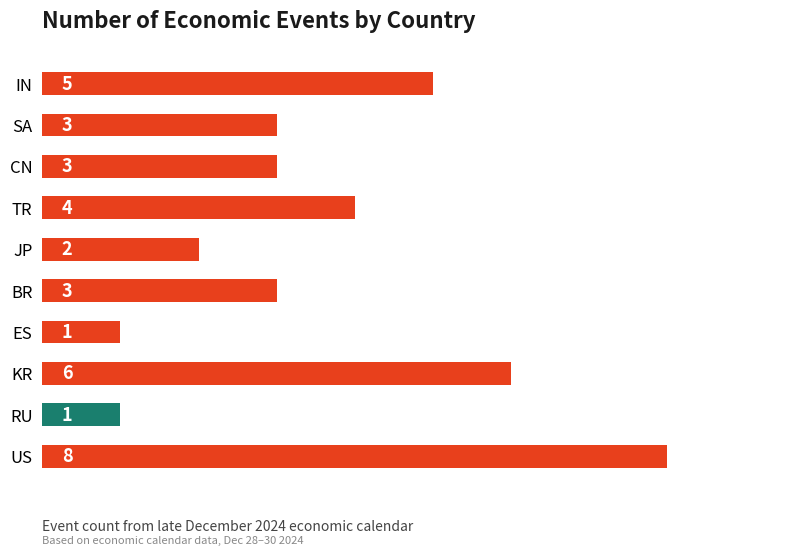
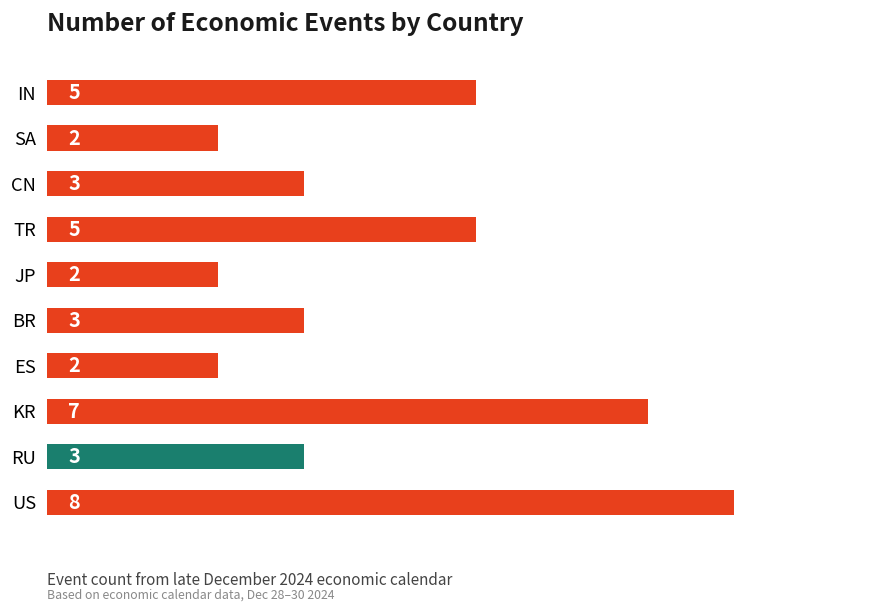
  {
    "IN": 5,
-   "SA": 3,
+   "SA": 2,
    "CN": 3,
-   "TR": 4,
+   "TR": 5,
    "JP": 2,
    "BR": 3,
-   "ES": 1,
-   "KR": 6,
-   "RU": 1,
+   "ES": 2,
+   "KR": 7,
+   "RU": 3,
    "US": 8
  }
